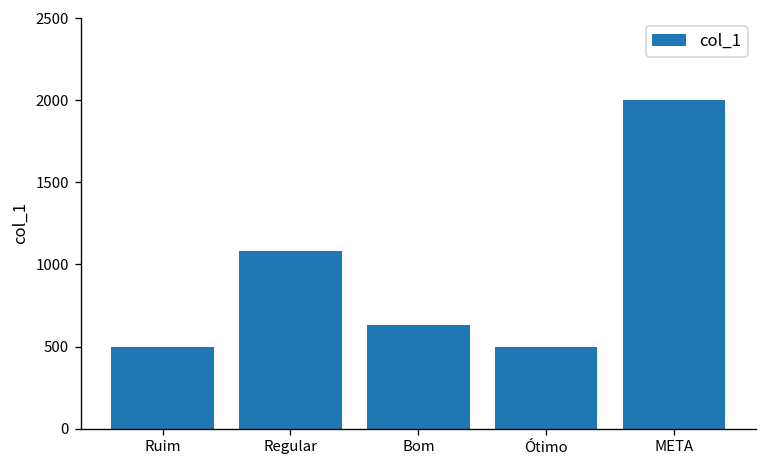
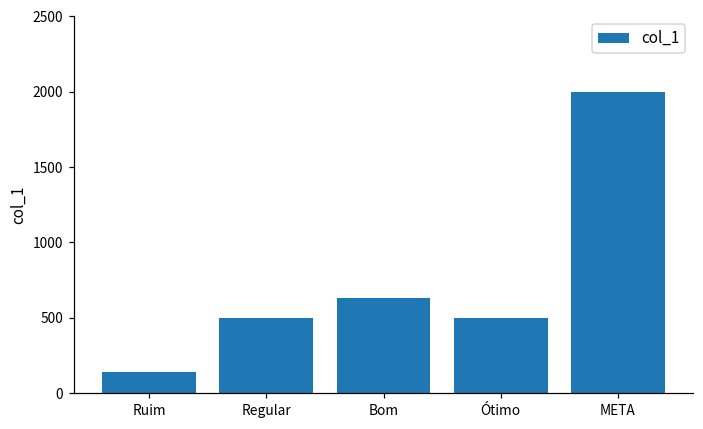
  {
-   "Ruim": 500,
-   "Regular": 1080,
+   "Ruim": 140,
+   "Regular": 500,
    "Bom": 630,
    "Ótimo": 500,
    "META": 2000
  }
